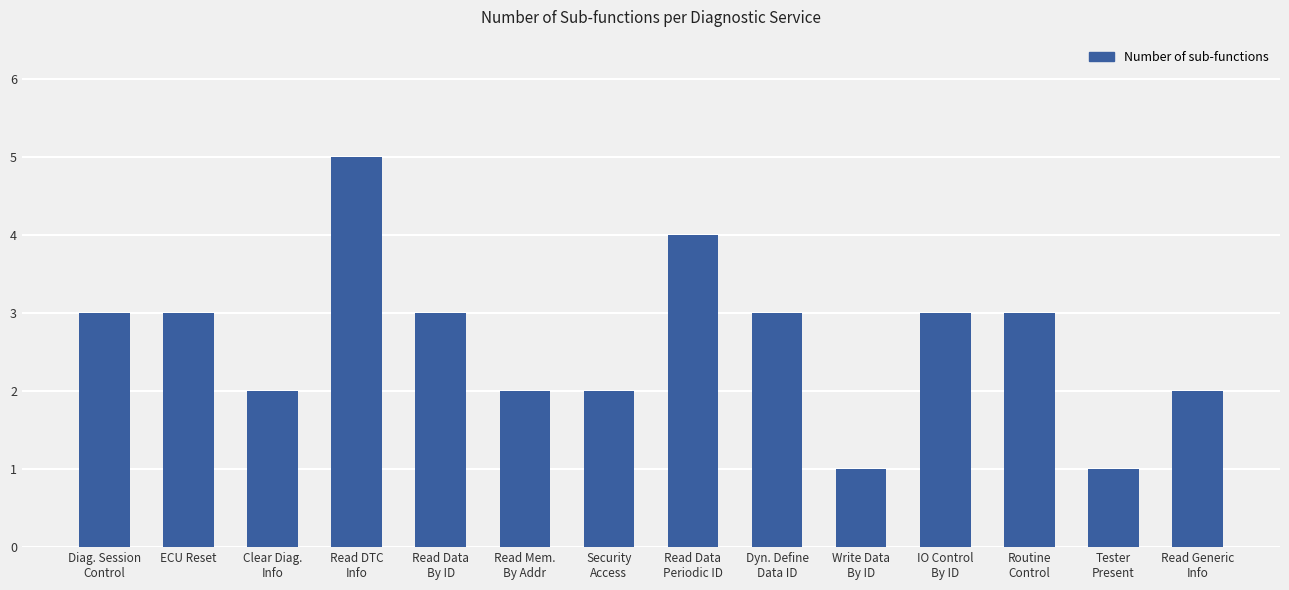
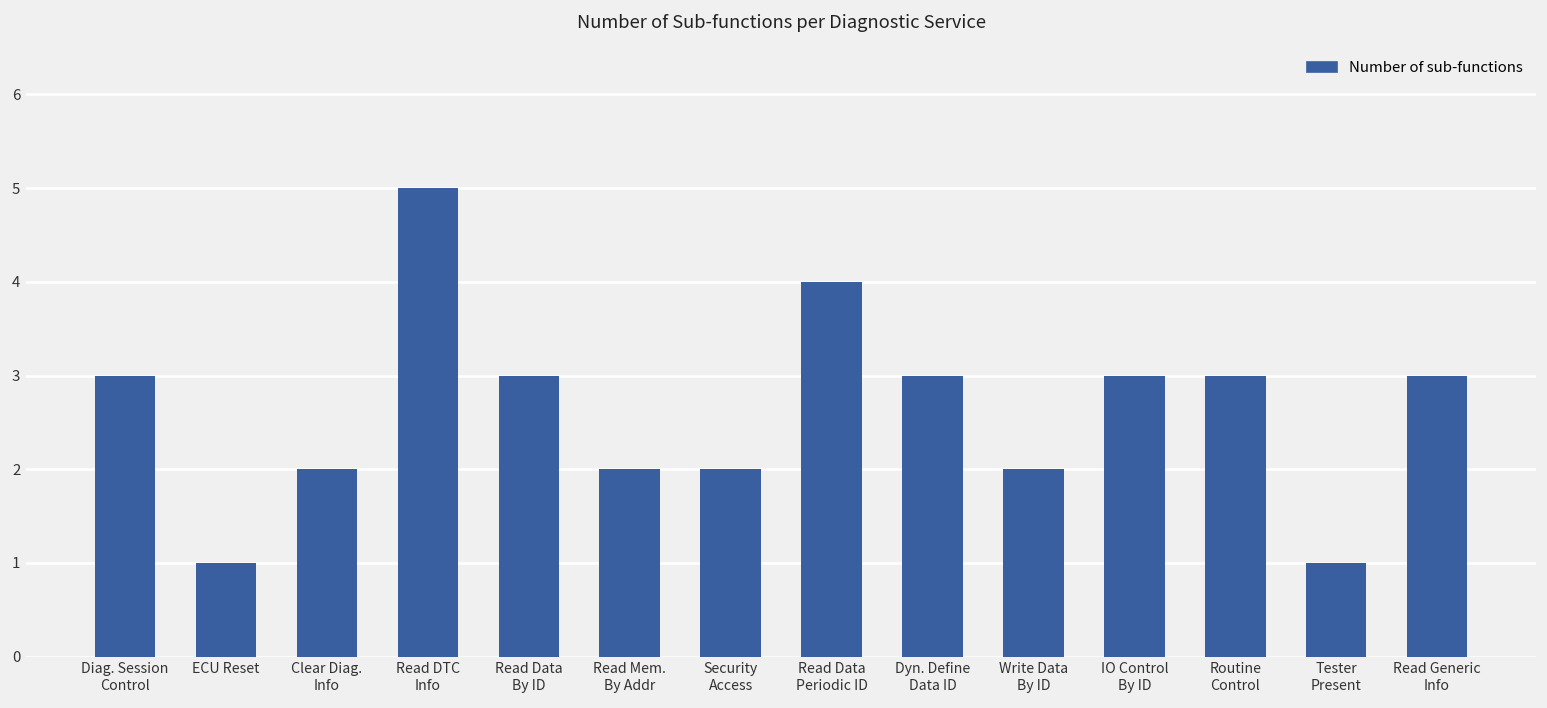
  {
    "Diag. Session Control": 3,
-   "ECU Reset": 3,
+   "ECU Reset": 1,
    "Clear Diag. Info": 2,
    "Read DTC Info": 5,
    "Read Data By ID": 3,
    "Read Mem. By Addr": 2,
    "Security Access": 2,
    "Read Data Periodic ID": 4,
    "Dyn. Define Data ID": 3,
-   "Write Data By ID": 1,
+   "Write Data By ID": 2,
    "IO Control By ID": 3,
    "Routine Control": 3,
    "Tester Present": 1,
-   "Read Generic Info": 2
+   "Read Generic Info": 3
  }
